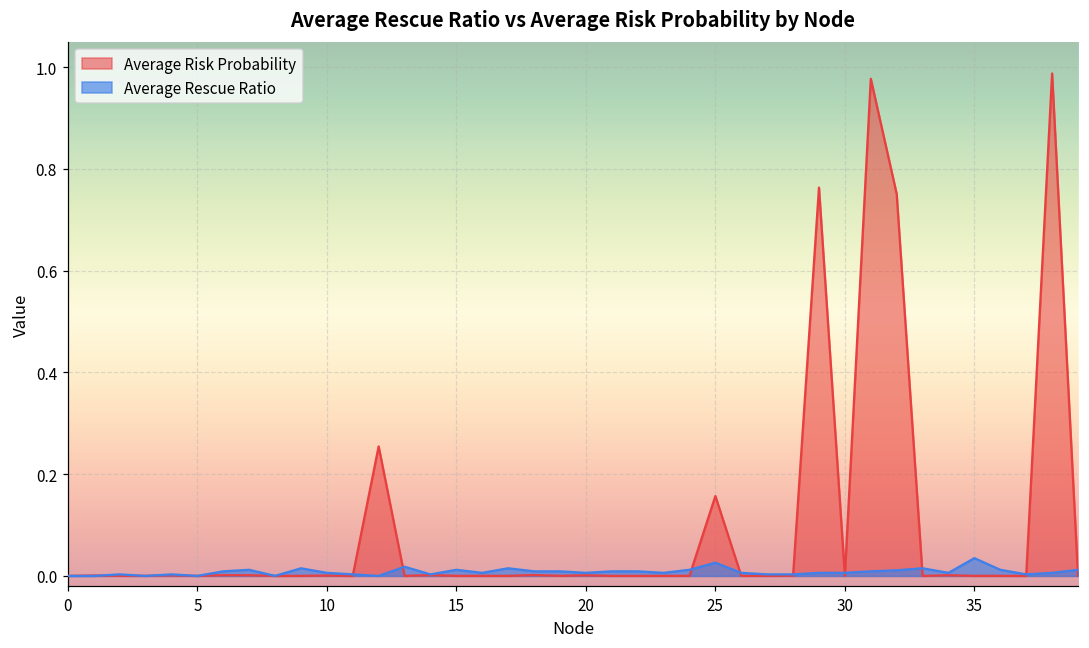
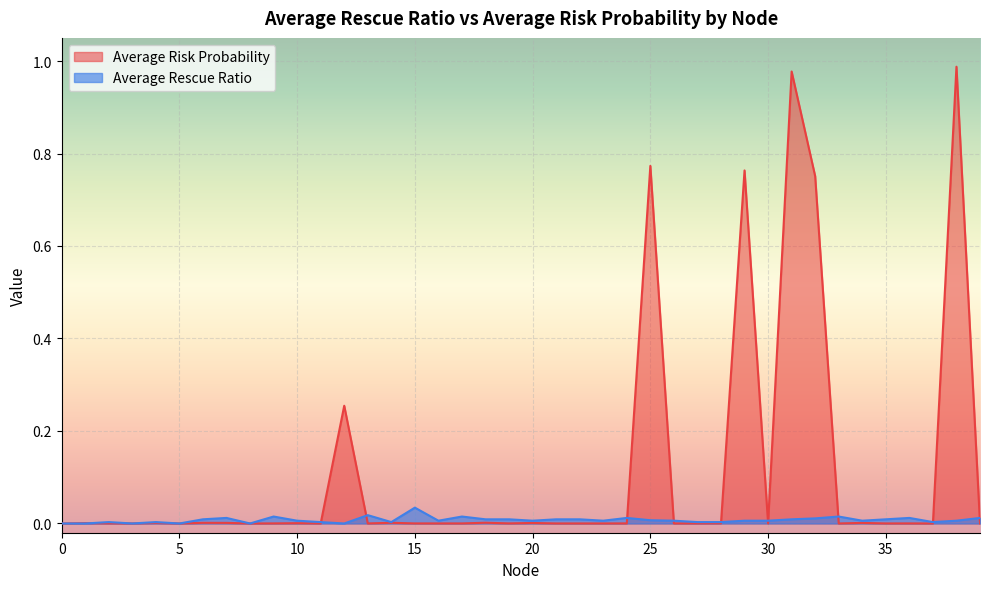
  {
    "Average Risk Probability": {
      "15": 0.00,
-     "25": 0.16,
+     "25": 0.77,
      "30": 0.00,
      "35": 0.00
    },
    "Average Rescue Ratio": {
-     "15": 0.01,
-     "25": 0.03,
+     "15": 0.03,
+     "25": 0.01,
      "30": 0.01,
-     "35": 0.03
+     "35": 0.01
    }
  }
